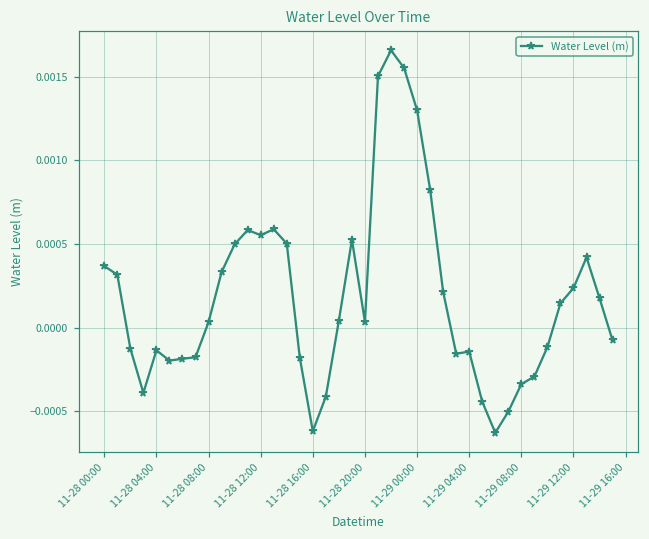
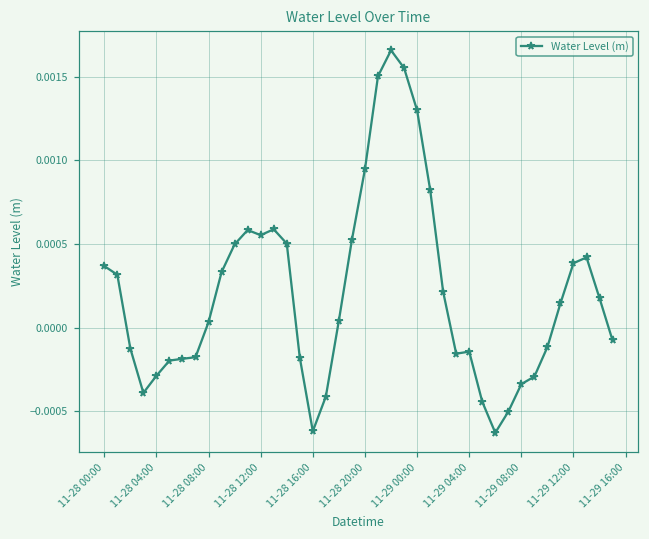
  {
    "11-28 00:00": 0.00037,
-   "11-28 04:00": -0.00014,
+   "11-28 04:00": -0.00029,
    "11-28 08:00": 0.00003,
    "11-28 12:00": 0.00055,
    "11-28 16:00": -0.00062,
-   "11-28 20:00": 0.00003,
+   "11-28 20:00": 0.00095,
    "11-29 00:00": 0.00130,
    "11-29 04:00": -0.00014,
    "11-29 08:00": -0.00034,
-   "11-29 12:00": 0.00024
+   "11-29 12:00": 0.00039
  }
